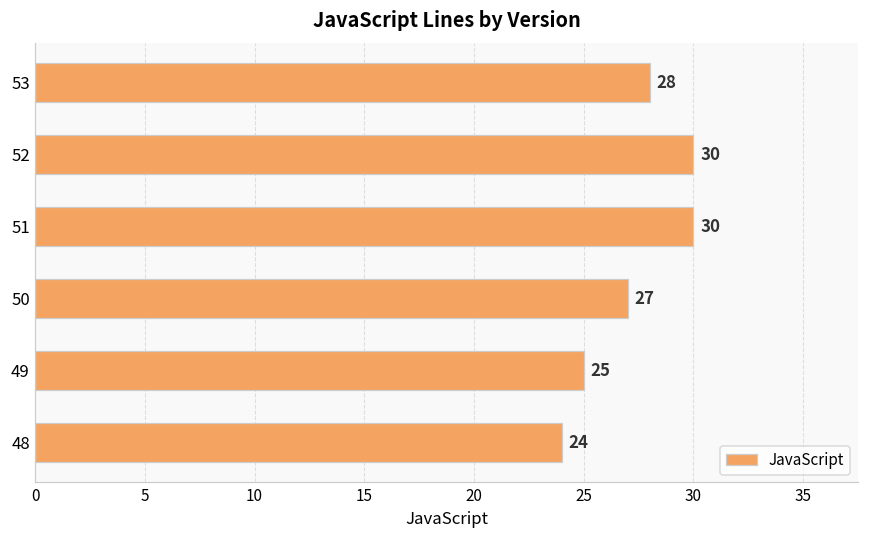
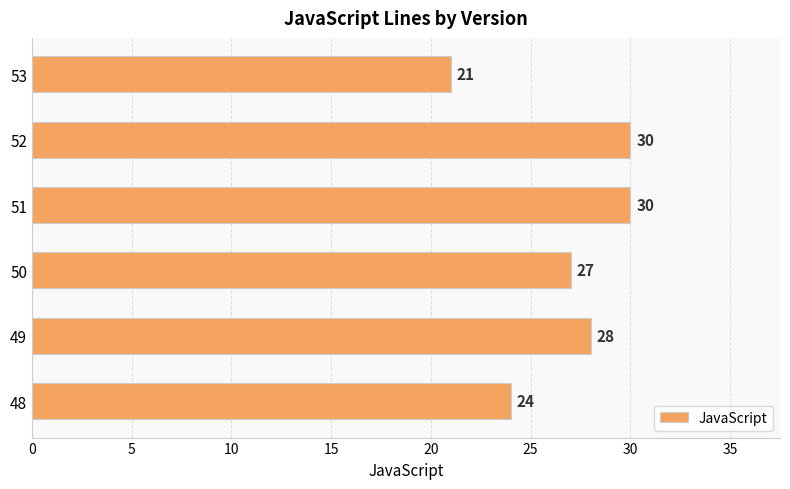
  {
-   "53": 28,
+   "53": 21,
    "52": 30,
    "51": 30,
    "50": 27,
-   "49": 25,
+   "49": 28,
    "48": 24
  }
